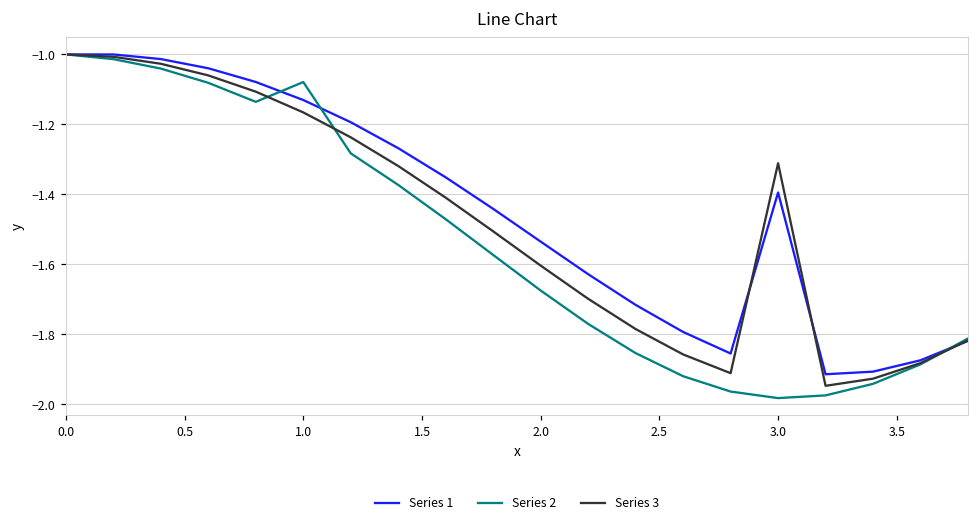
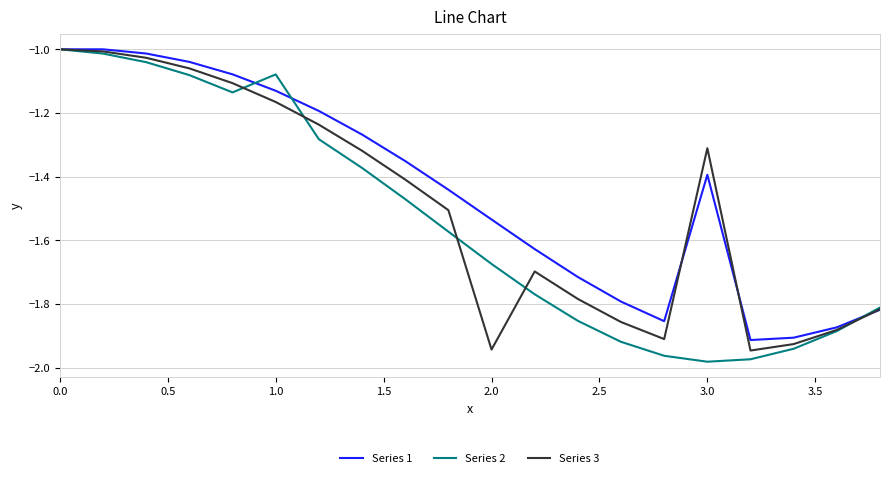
  {
    "Series 1": {
      "1.0": -1.13,
      "2.0": -1.53,
      "3.0": -1.39
    },
    "Series 2": {
      "1.0": -1.08,
      "2.0": -1.67,
      "3.0": -1.98
    },
    "Series 3": {
      "1.0": -1.17,
-     "2.0": -1.60,
+     "2.0": -1.94,
      "3.0": -1.31
    }
  }
